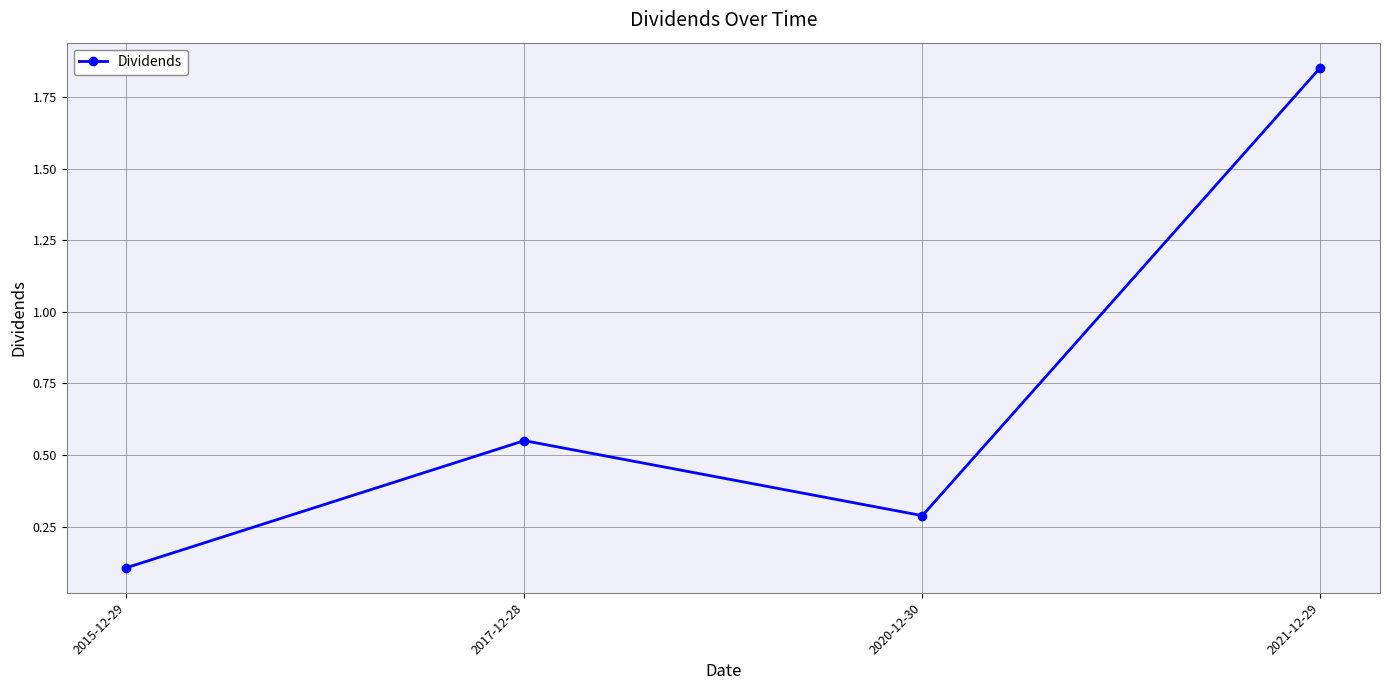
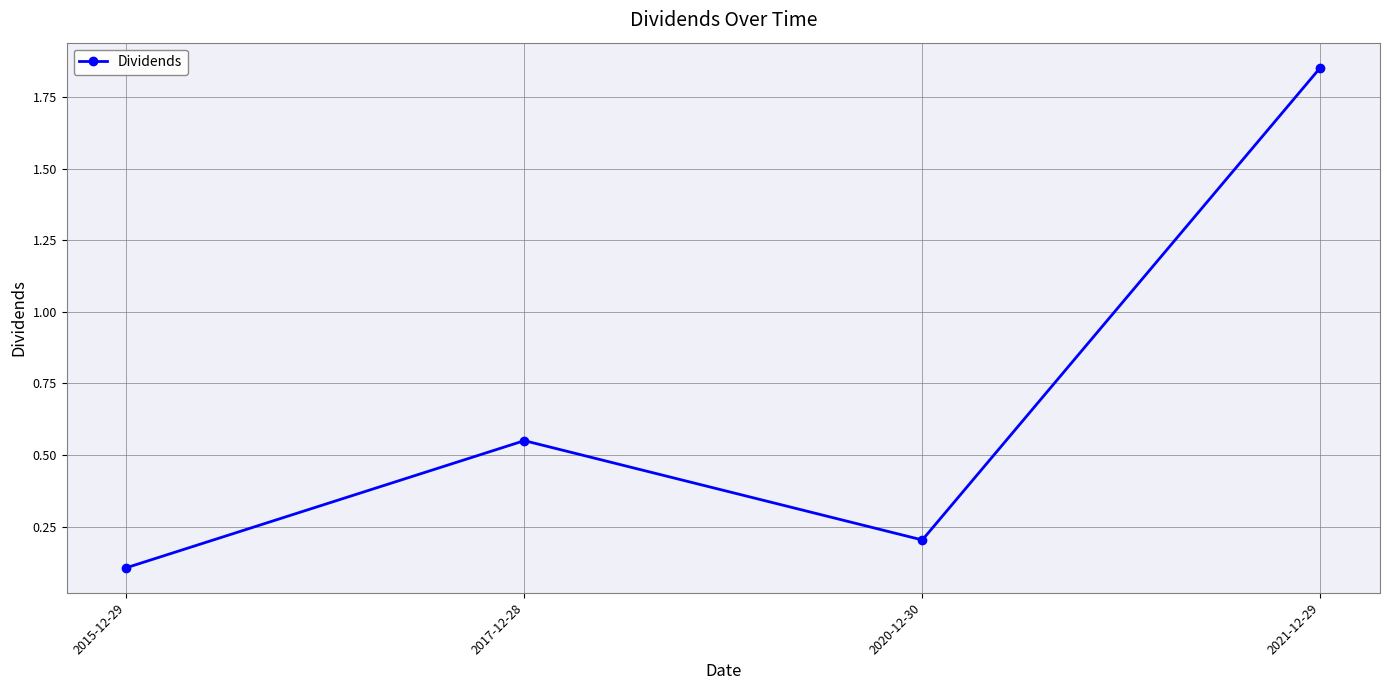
  {
    "2015-12-29": 0.11,
    "2017-12-28": 0.55,
-   "2020-12-30": 0.29,
+   "2020-12-30": 0.20,
    "2021-12-29": 1.85
  }
